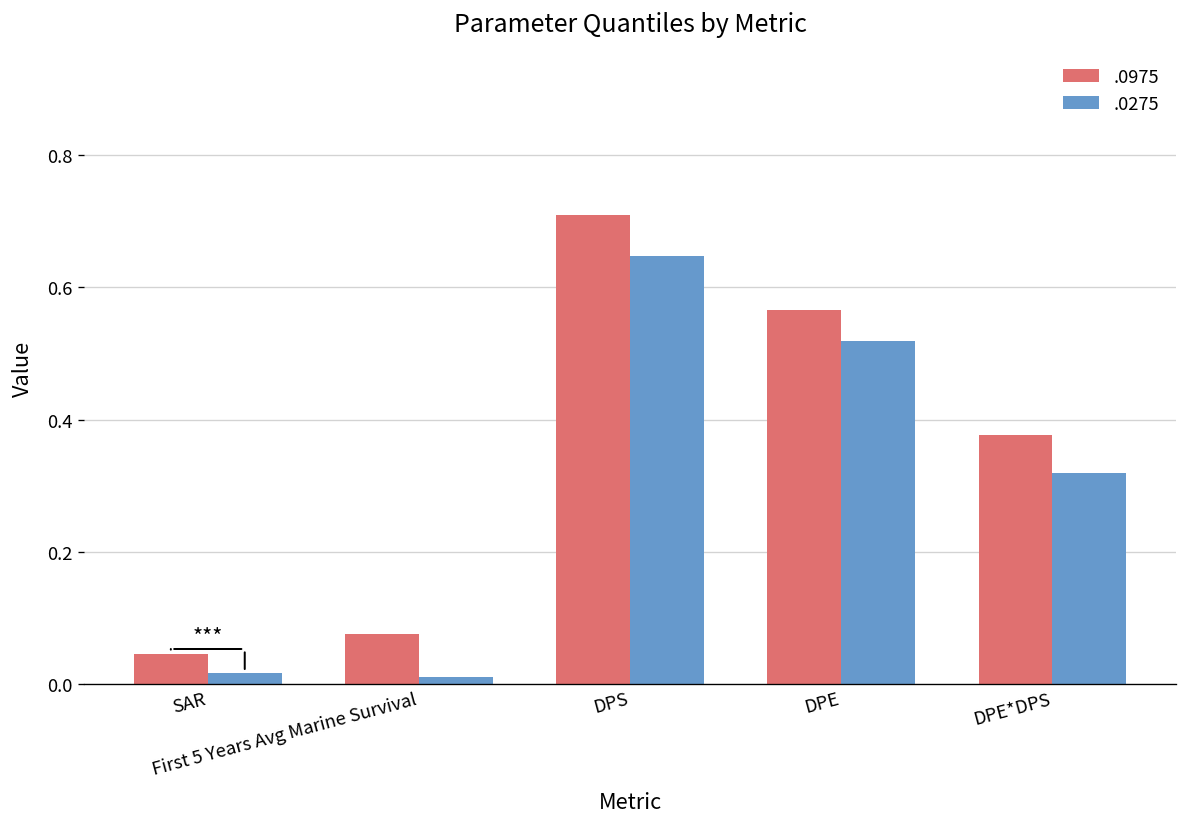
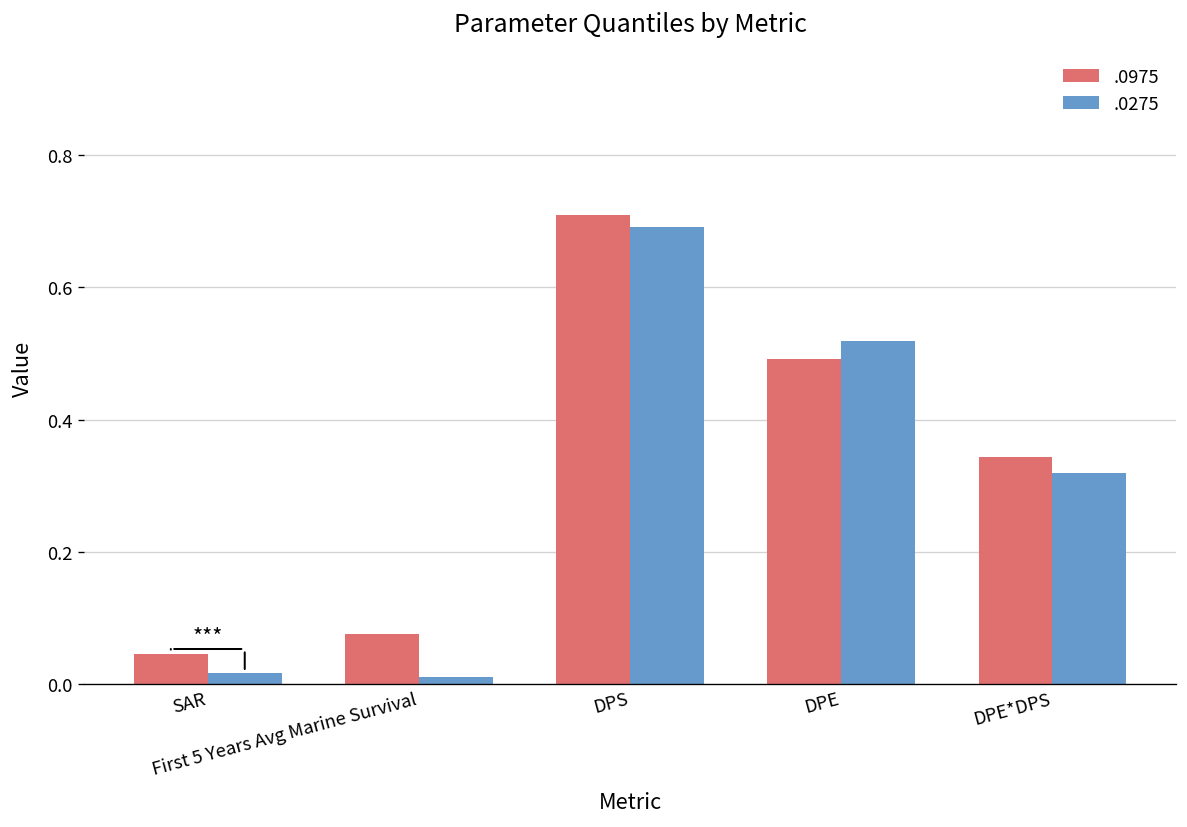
  {
    ".0975": {
      "SAR": 0.05,
      "First 5 Years Avg Marine Survival": 0.08,
      "DPS": 0.71,
-     "DPE": 0.57,
-     "DPE*DPS": 0.38
+     "DPE": 0.49,
+     "DPE*DPS": 0.34
    },
    ".0275": {
      "SAR": 0.02,
      "First 5 Years Avg Marine Survival": 0.01,
-     "DPS": 0.65,
+     "DPS": 0.69,
      "DPE": 0.52,
      "DPE*DPS": 0.32
    }
  }
